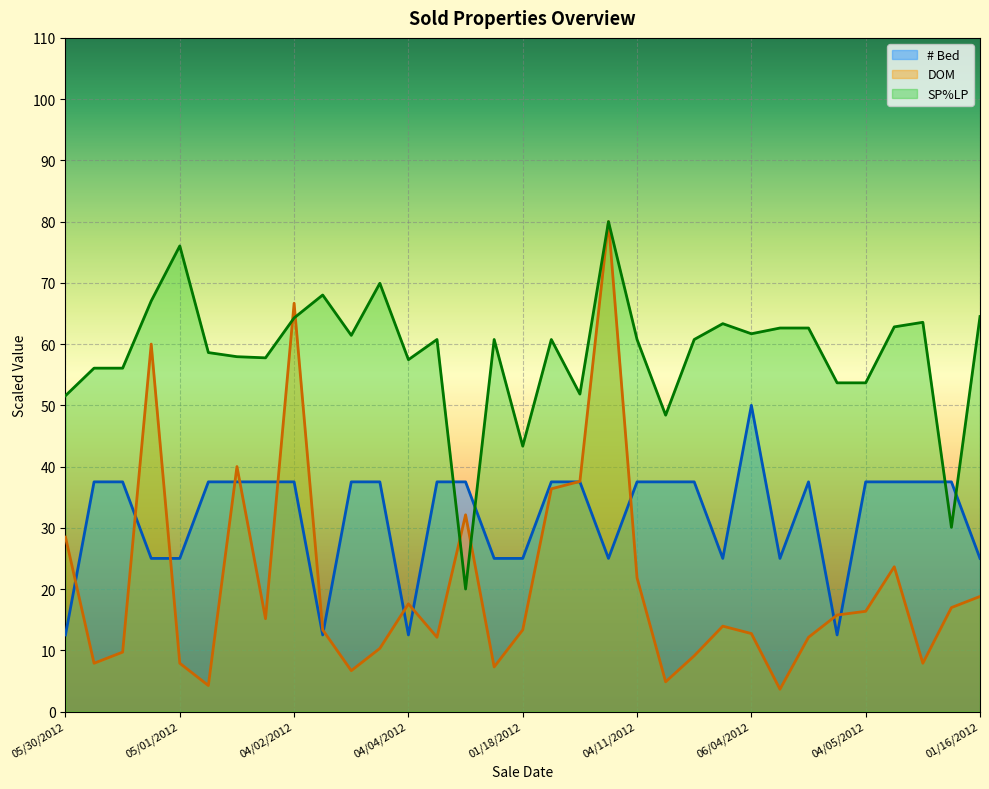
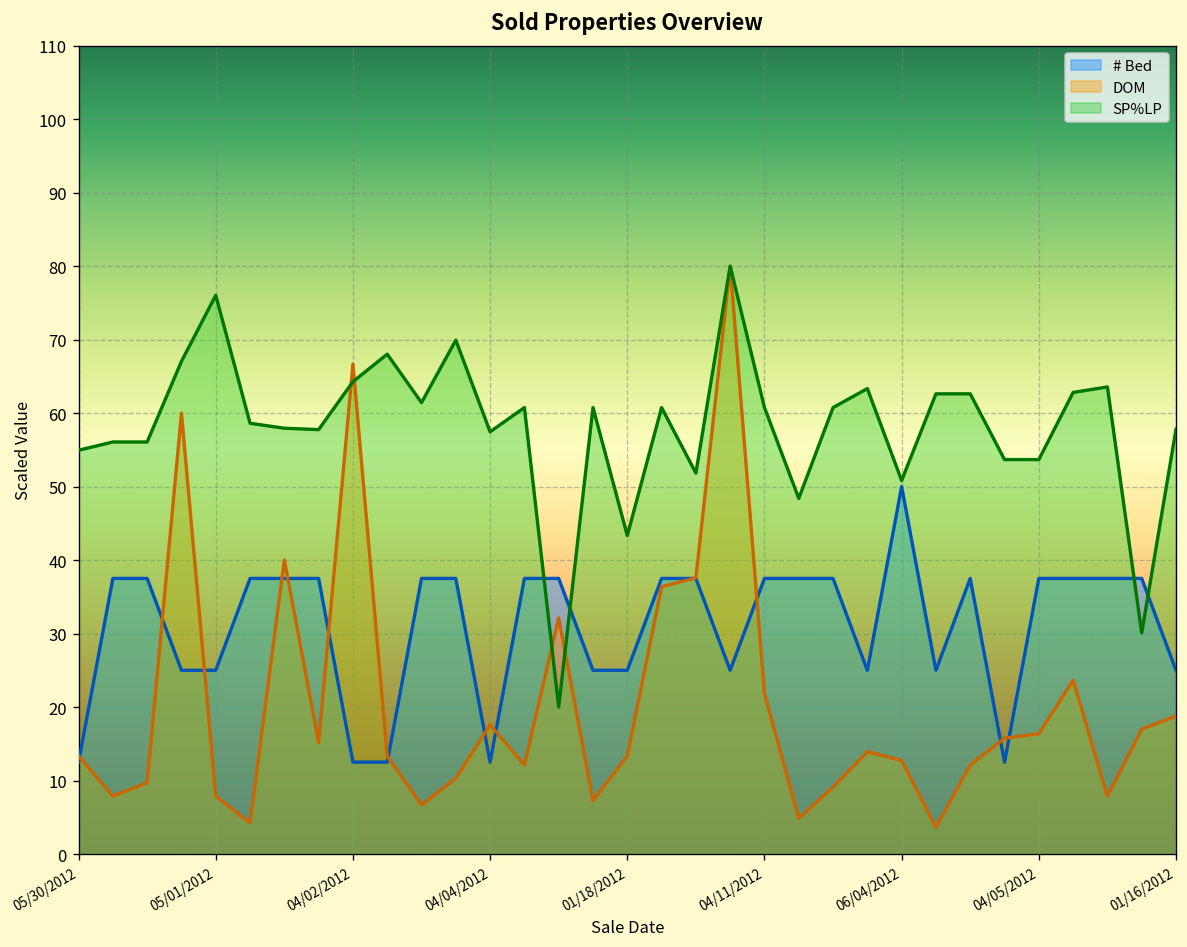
  {
    "# Bed": {
      "05/30/2012": 13,
      "05/01/2012": 25,
-     "04/02/2012": 38,
+     "04/02/2012": 13,
      "04/04/2012": 13,
      "01/18/2012": 25,
      "04/11/2012": 38,
      "06/04/2012": 50,
      "04/05/2012": 38,
      "01/16/2012": 25
    },
    "DOM": {
-     "05/30/2012": 28,
+     "05/30/2012": 13,
      "05/01/2012": 8,
      "04/02/2012": 67,
      "04/04/2012": 18,
      "01/18/2012": 13,
      "04/11/2012": 22,
      "06/04/2012": 13,
      "04/05/2012": 16,
      "01/16/2012": 19
    },
    "SP%LP": {
-     "05/30/2012": 52,
+     "05/30/2012": 55,
      "05/01/2012": 76,
      "04/02/2012": 64,
      "04/04/2012": 57,
      "01/18/2012": 43,
      "04/11/2012": 61,
-     "06/04/2012": 62,
+     "06/04/2012": 51,
      "04/05/2012": 54,
-     "01/16/2012": 64
+     "01/16/2012": 58
    }
  }
